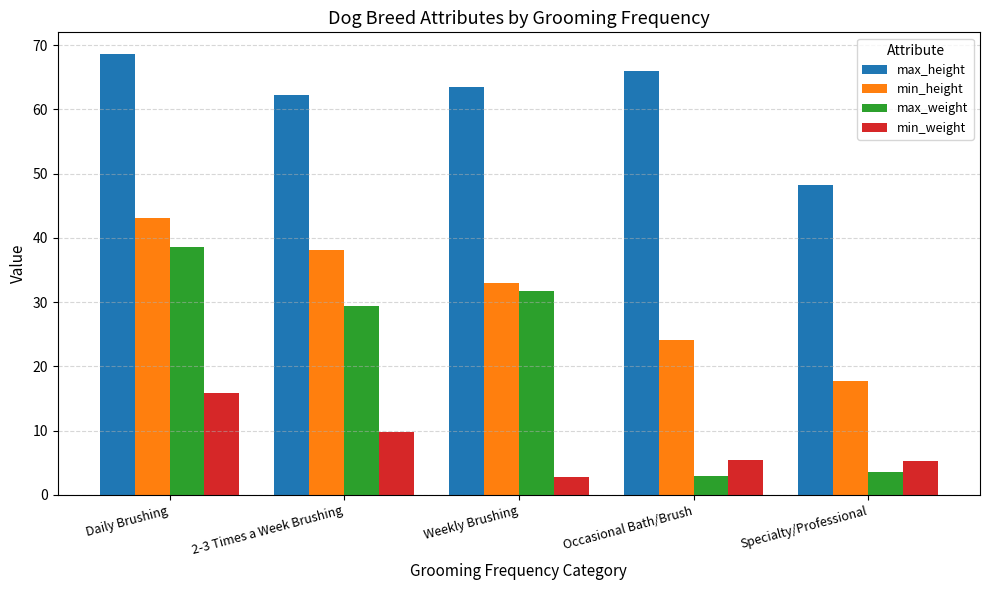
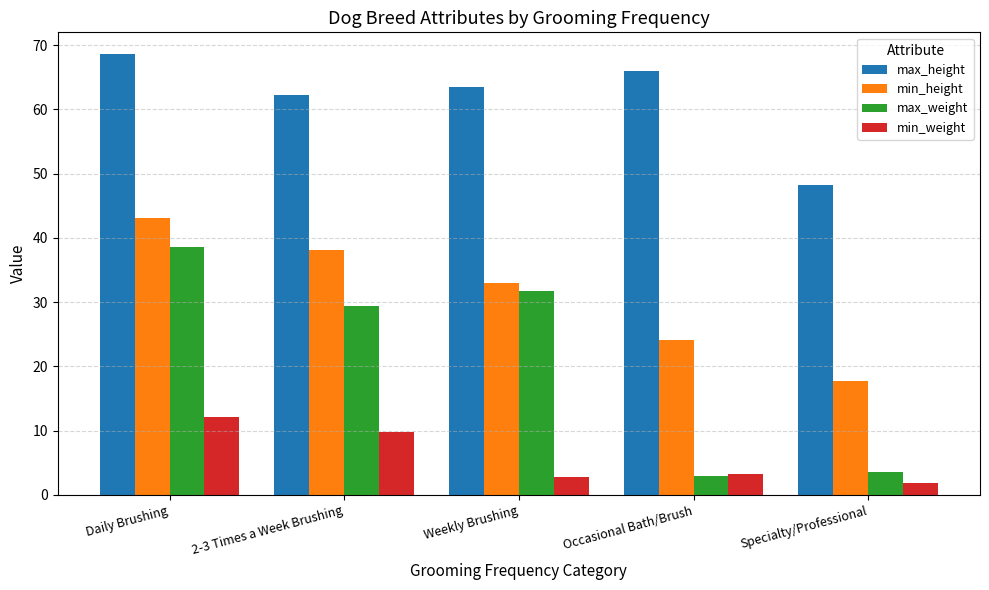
  {
    "max_height": {
      "Daily Brushing": 69,
      "2-3 Times a Week Brushing": 62,
      "Weekly Brushing": 64,
      "Occasional Bath/Brush": 66,
      "Specialty/Professional": 48
    },
    "min_height": {
      "Daily Brushing": 43,
      "2-3 Times a Week Brushing": 38,
      "Weekly Brushing": 33,
      "Occasional Bath/Brush": 24,
      "Specialty/Professional": 18
    },
    "max_weight": {
      "Daily Brushing": 39,
      "2-3 Times a Week Brushing": 29,
      "Weekly Brushing": 32,
      "Occasional Bath/Brush": 3,
      "Specialty/Professional": 4
    },
    "min_weight": {
-     "Daily Brushing": 16,
+     "Daily Brushing": 12,
      "2-3 Times a Week Brushing": 10,
      "Weekly Brushing": 3,
-     "Occasional Bath/Brush": 5,
-     "Specialty/Professional": 5
+     "Occasional Bath/Brush": 3,
+     "Specialty/Professional": 2
    }
  }
